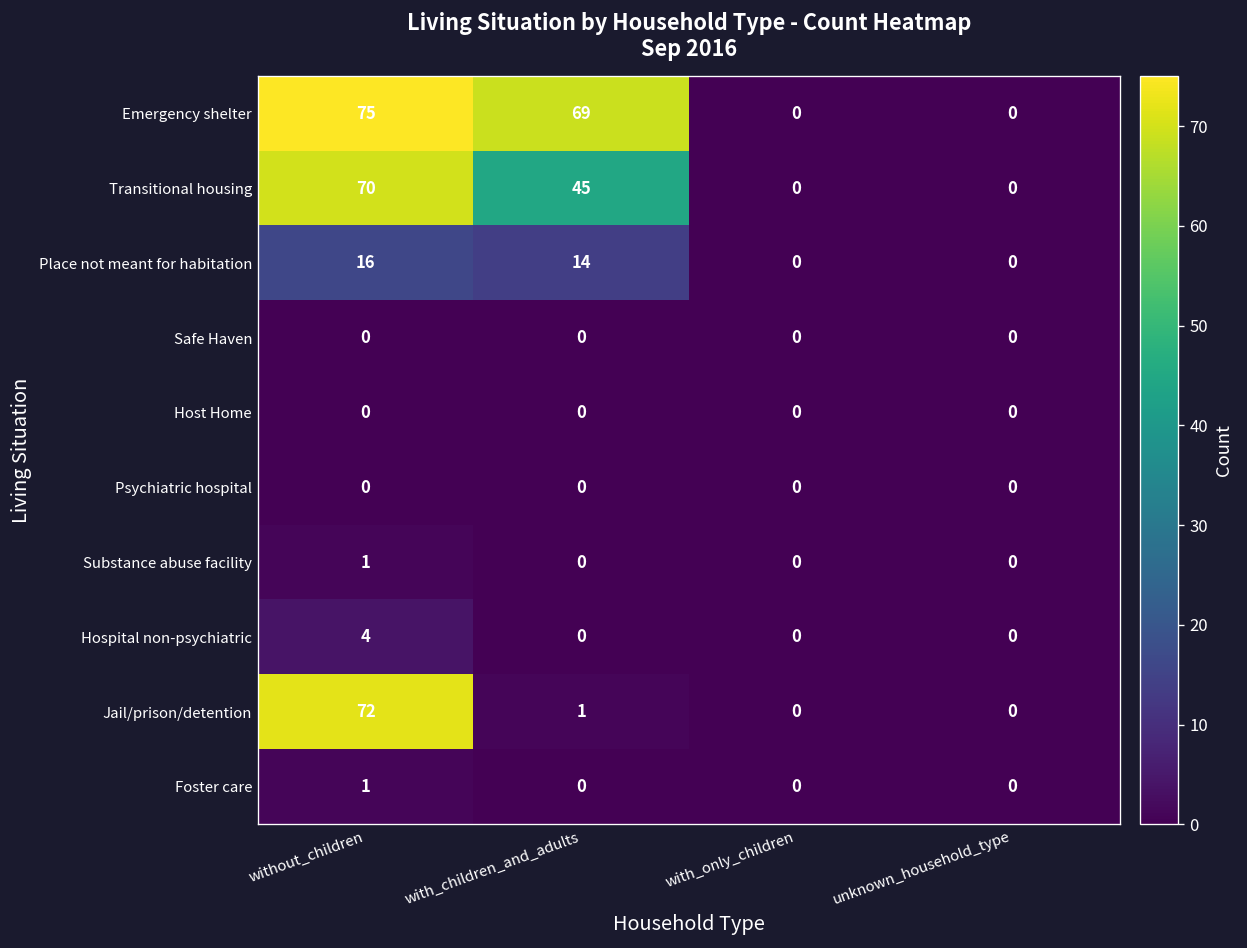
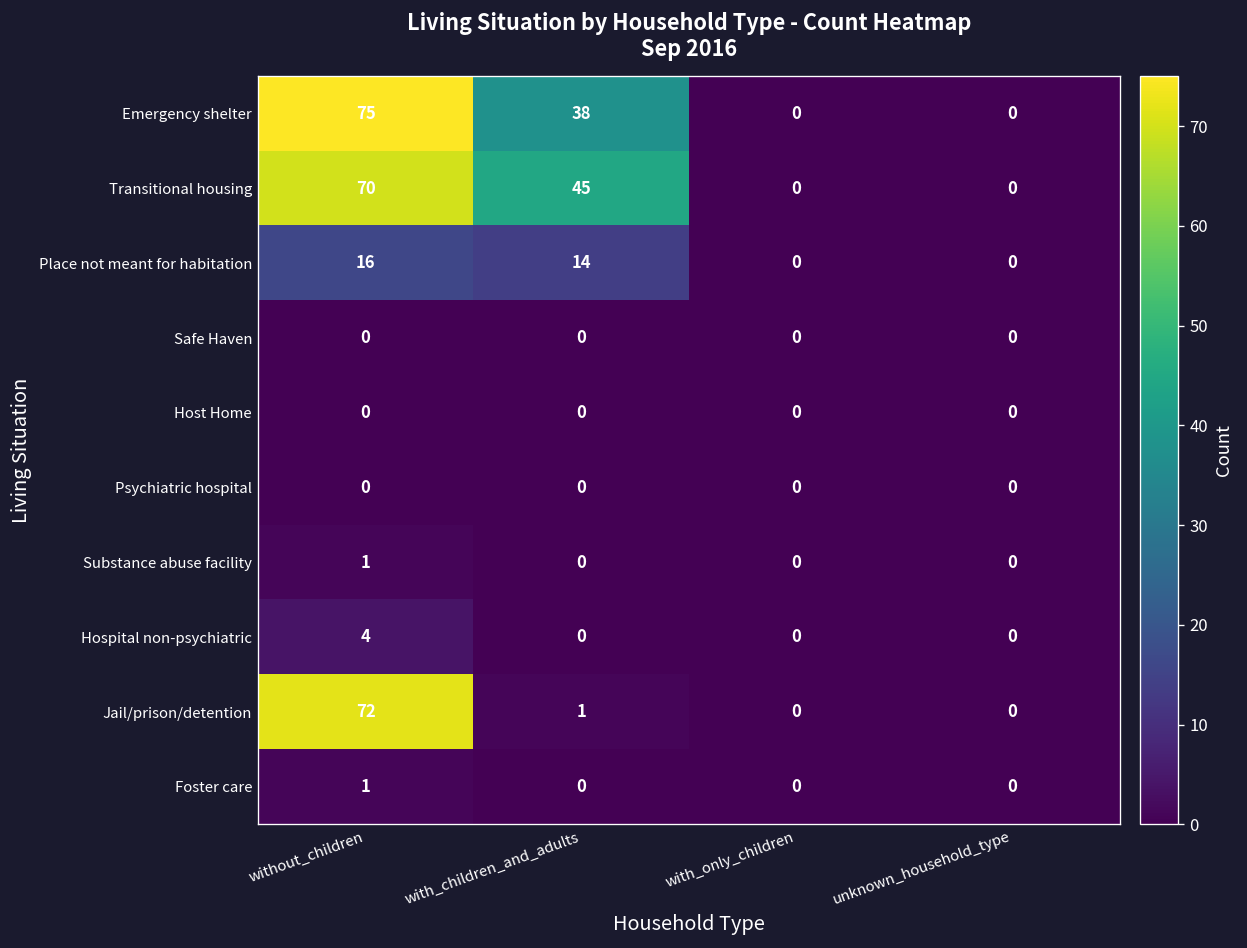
  {
    "Emergency shelter": {
      "without_children": 75,
-     "with_children_and_adults": 69,
+     "with_children_and_adults": 38,
      "with_only_children": 0,
      "unknown_household_type": 0
    },
    "Transitional housing": {
      "without_children": 70,
      "with_children_and_adults": 45,
      "with_only_children": 0,
      "unknown_household_type": 0
    },
    "Place not meant for habitation": {
      "without_children": 16,
      "with_children_and_adults": 14,
      "with_only_children": 0,
      "unknown_household_type": 0
    },
    "Safe Haven": {
      "without_children": 0,
      "with_children_and_adults": 0,
      "with_only_children": 0,
      "unknown_household_type": 0
    },
    "Host Home": {
      "without_children": 0,
      "with_children_and_adults": 0,
      "with_only_children": 0,
      "unknown_household_type": 0
    },
    "Psychiatric hospital": {
      "without_children": 0,
      "with_children_and_adults": 0,
      "with_only_children": 0,
      "unknown_household_type": 0
    },
    "Substance abuse facility": {
      "without_children": 1,
      "with_children_and_adults": 0,
      "with_only_children": 0,
      "unknown_household_type": 0
    },
    "Hospital non-psychiatric": {
      "without_children": 4,
      "with_children_and_adults": 0,
      "with_only_children": 0,
      "unknown_household_type": 0
    },
    "Jail/prison/detention": {
      "without_children": 72,
      "with_children_and_adults": 1,
      "with_only_children": 0,
      "unknown_household_type": 0
    },
    "Foster care": {
      "without_children": 1,
      "with_children_and_adults": 0,
      "with_only_children": 0,
      "unknown_household_type": 0
    }
  }
